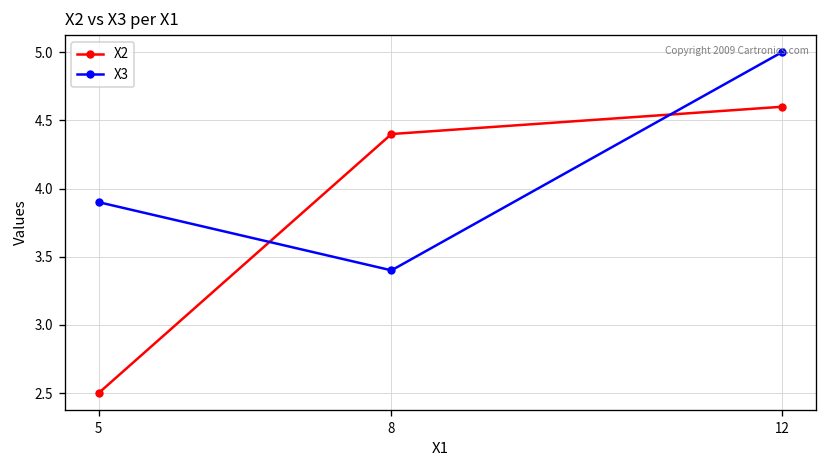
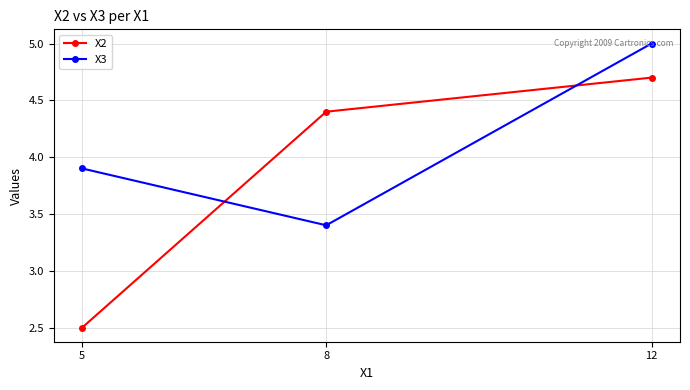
  {
    "X2": {
      "5": 2.5,
      "8": 4.4,
-     "12": 4.6
+     "12": 4.7
    },
    "X3": {
      "5": 3.9,
      "8": 3.4
    }
  }
